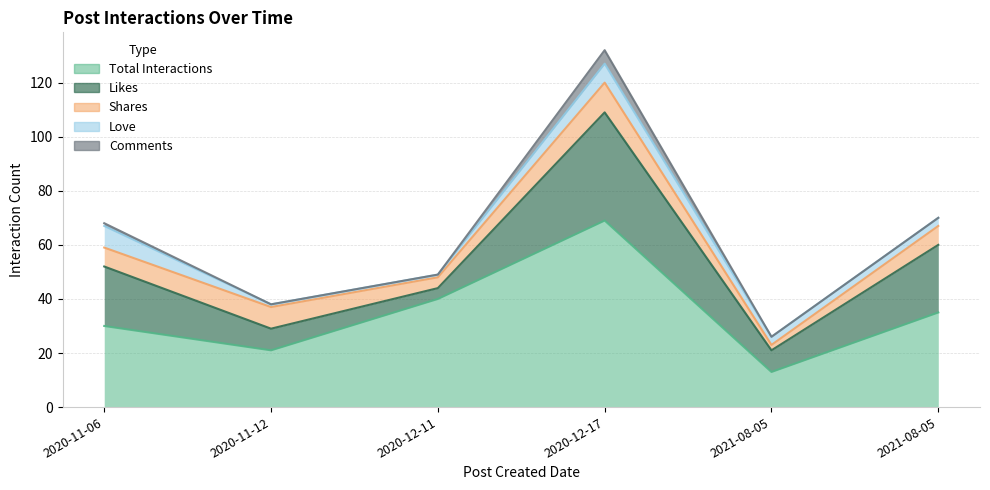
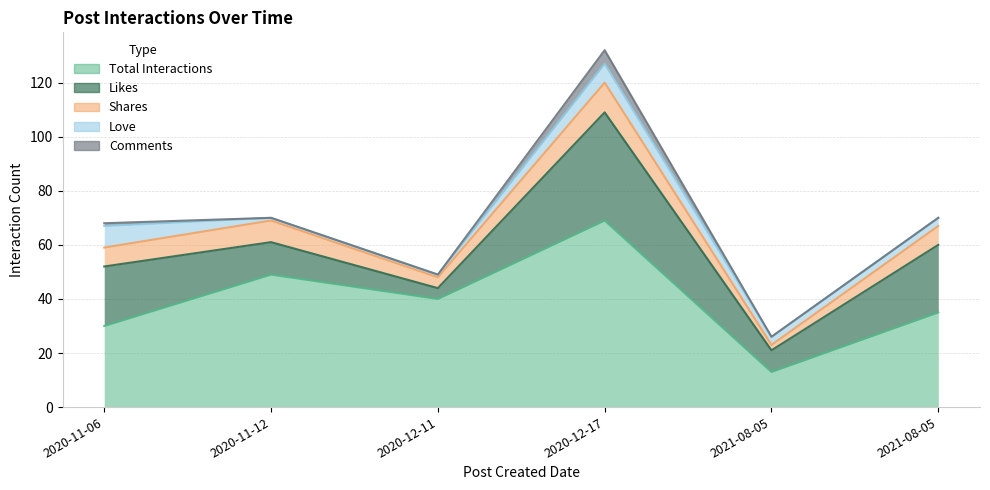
  {
    "Total Interactions": {
      "2020-11-06": 30,
-     "2020-11-12": 21,
+     "2020-11-12": 49,
      "2020-12-11": 40,
      "2020-12-17": 69
    },
    "Likes": {
      "2020-11-06": 22,
-     "2020-11-12": 8,
+     "2020-11-12": 12,
      "2020-12-11": 4,
      "2020-12-17": 40
    },
    "Shares": {
      "2020-11-06": 7,
      "2020-11-12": 8,
      "2020-12-11": 4,
      "2020-12-17": 11
    },
    "Love": {
      "2020-11-06": 8,
      "2020-12-17": 7
    },
    "Comments": {
      "2020-11-06": 1,
      "2020-12-17": 5
    }
  }
